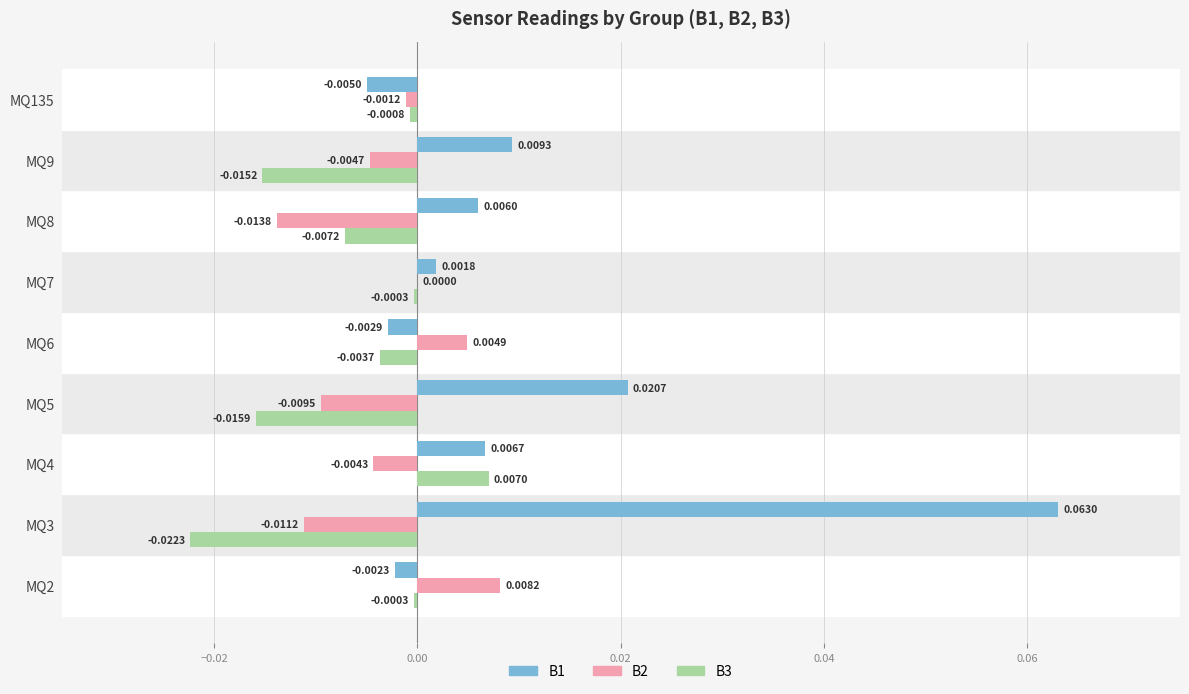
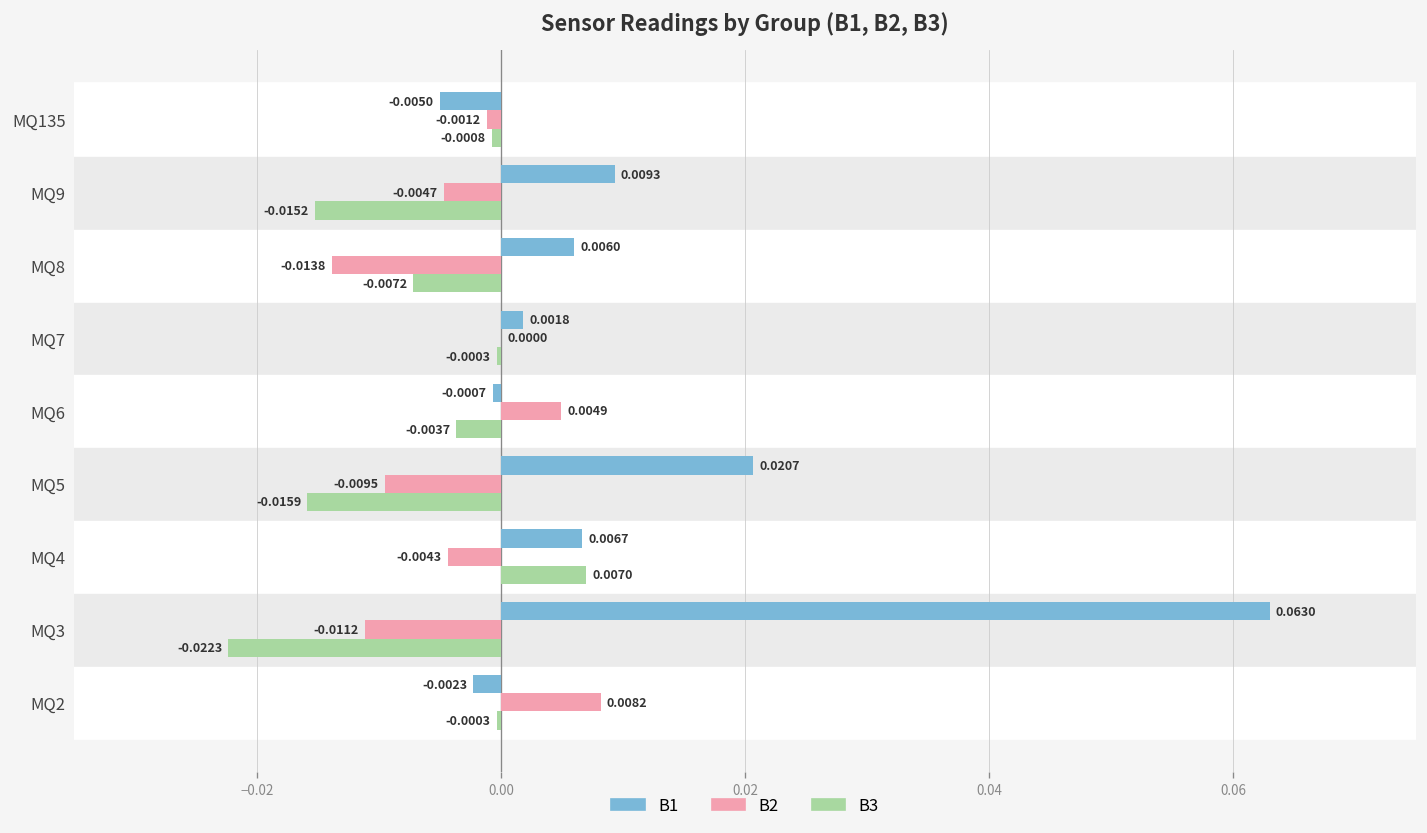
  {
    "B1": {
      "MQ135": -0.0050,
      "MQ9": 0.0093,
      "MQ8": 0.0060,
      "MQ7": 0.0018,
-     "MQ6": -0.0029,
+     "MQ6": -0.0007,
      "MQ5": 0.0207,
      "MQ4": 0.0067,
      "MQ3": 0.0630,
      "MQ2": -0.0023
    },
    "B2": {
      "MQ135": -0.0012,
      "MQ9": -0.0047,
      "MQ8": -0.0138,
      "MQ7": 0.0000,
      "MQ6": 0.0049,
      "MQ5": -0.0095,
      "MQ4": -0.0043,
      "MQ3": -0.0112,
      "MQ2": 0.0082
    },
    "B3": {
      "MQ135": -0.0008,
      "MQ9": -0.0152,
      "MQ8": -0.0072,
      "MQ7": -0.0003,
      "MQ6": -0.0037,
      "MQ5": -0.0159,
      "MQ4": 0.0070,
      "MQ3": -0.0223,
      "MQ2": -0.0003
    }
  }
